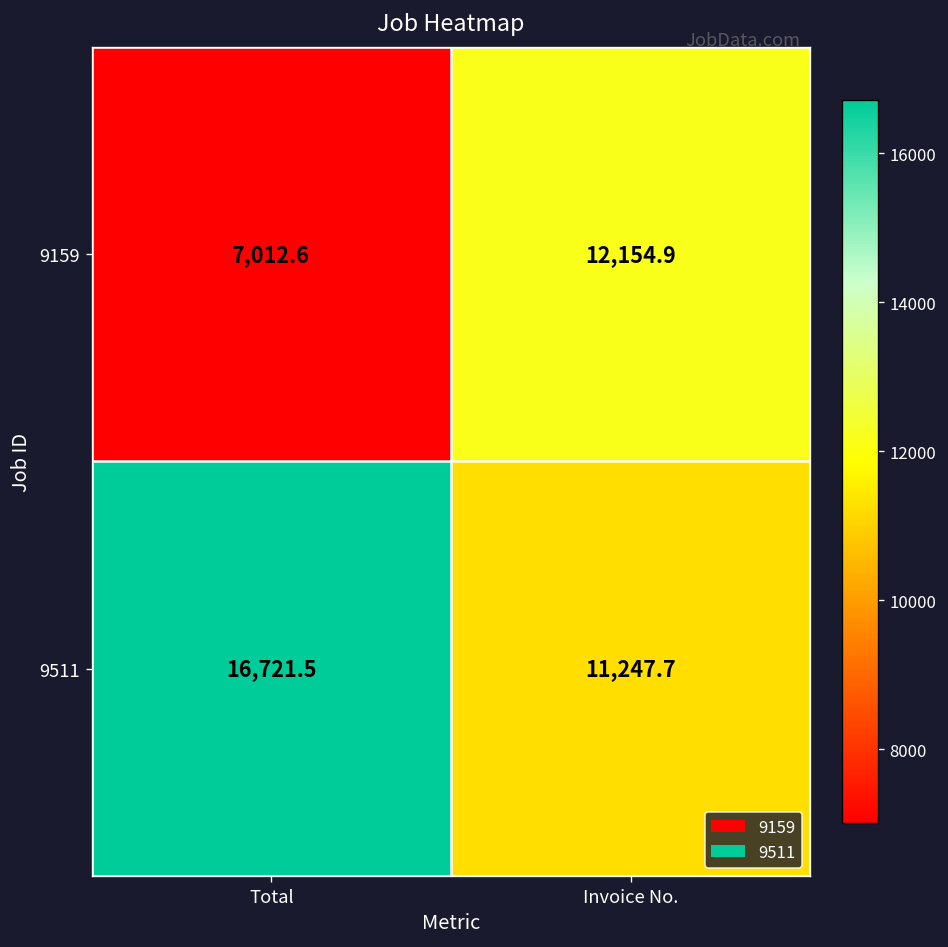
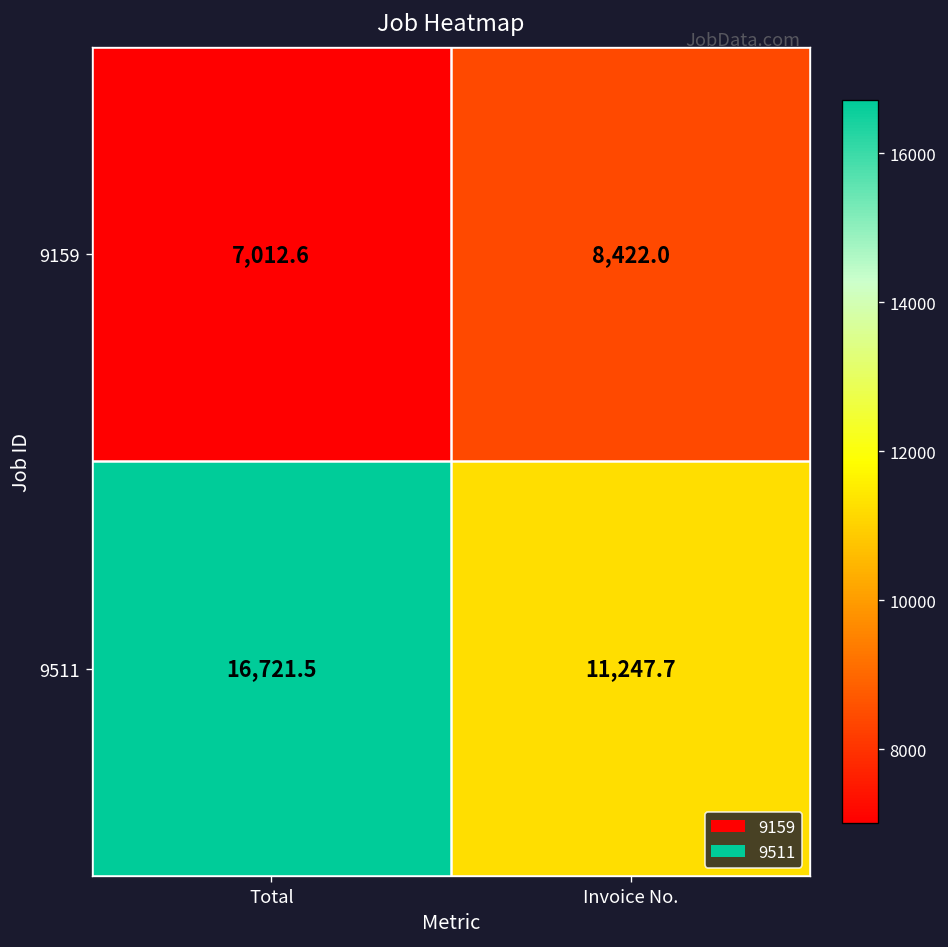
  {
    "9159": {
      "Total": "7,012.6",
-     "Invoice No.": "12,154.9"
+     "Invoice No.": "8,422.0"
    },
    "9511": {
      "Total": "16,721.5",
      "Invoice No.": "11,247.7"
    }
  }
